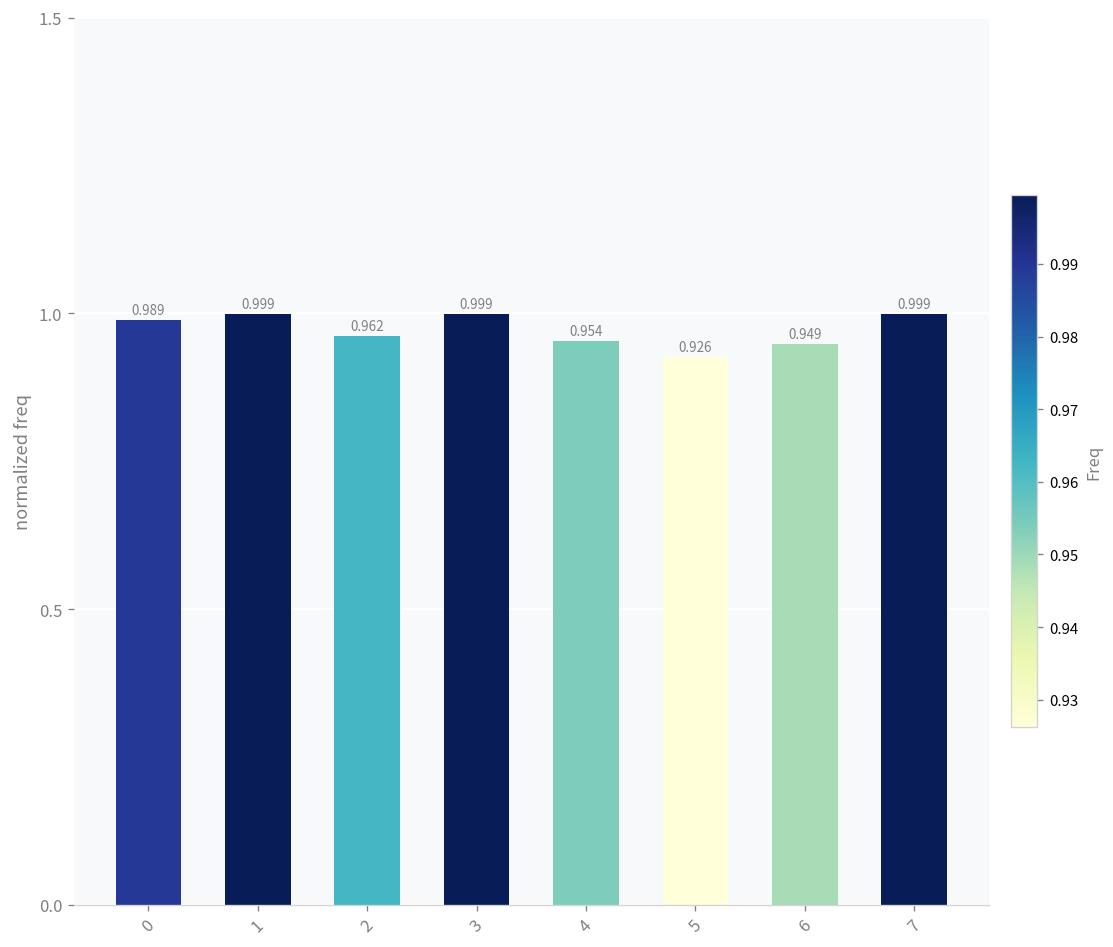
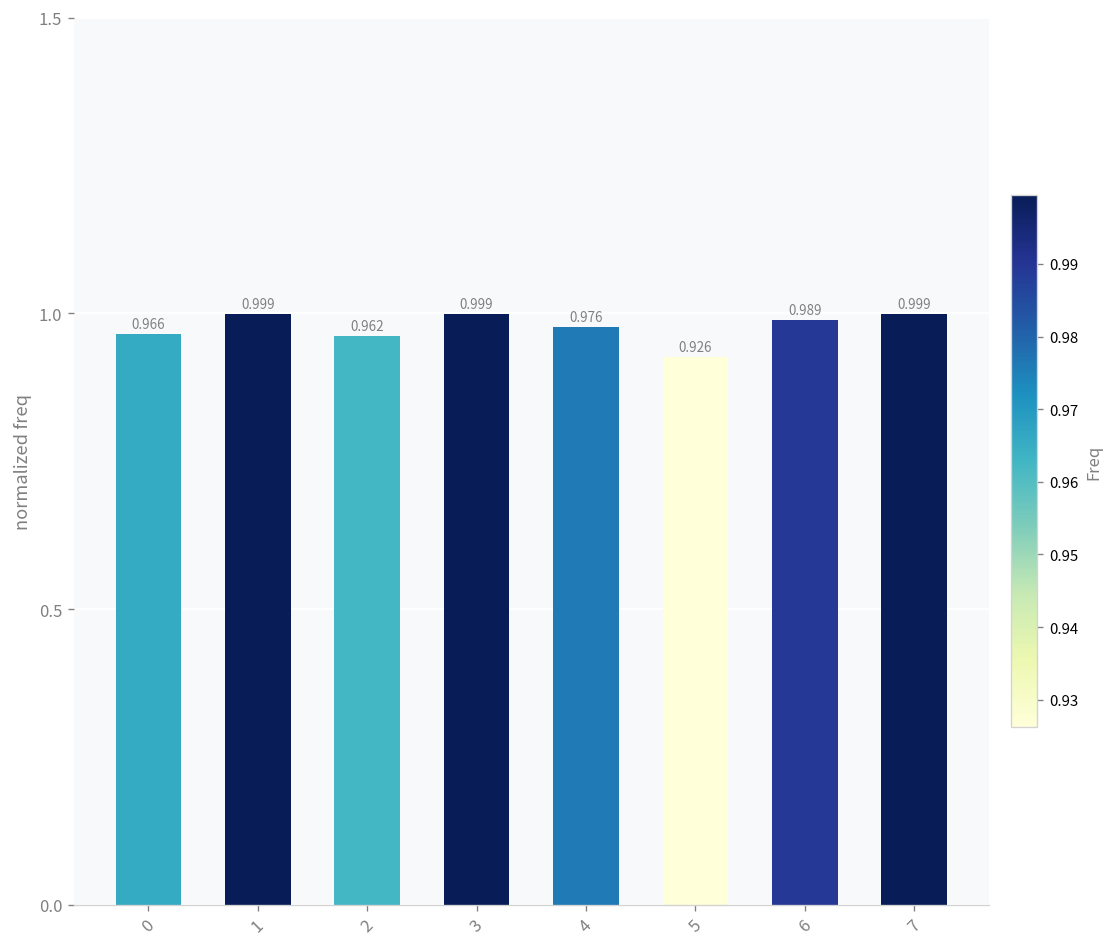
  {
-   "0": 0.989,
+   "0": 0.966,
    "1": 0.999,
    "2": 0.962,
    "3": 0.999,
-   "4": 0.954,
+   "4": 0.976,
    "5": 0.926,
-   "6": 0.949,
+   "6": 0.989,
    "7": 0.999
  }
